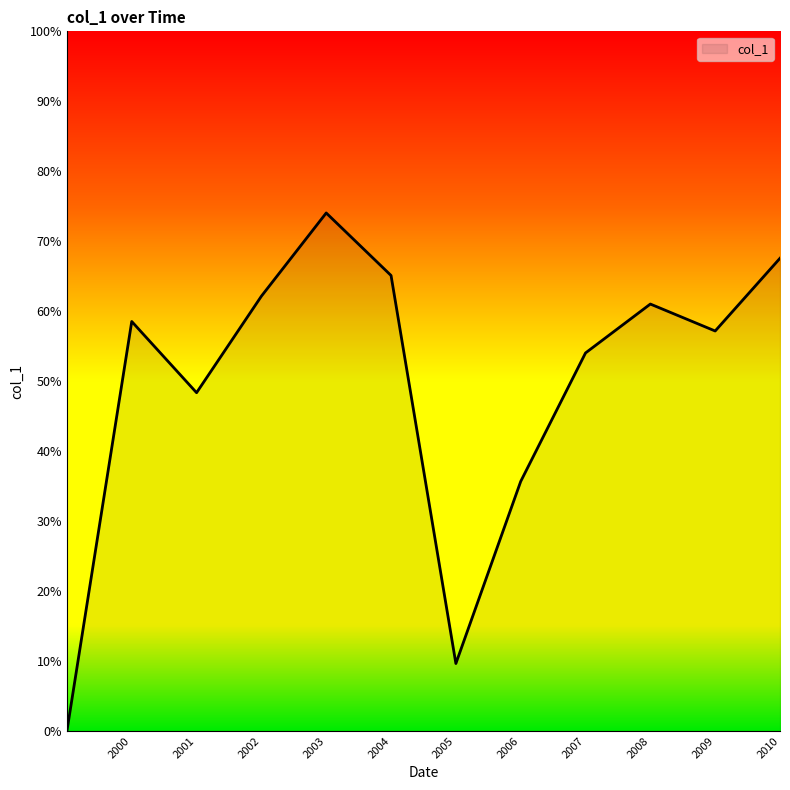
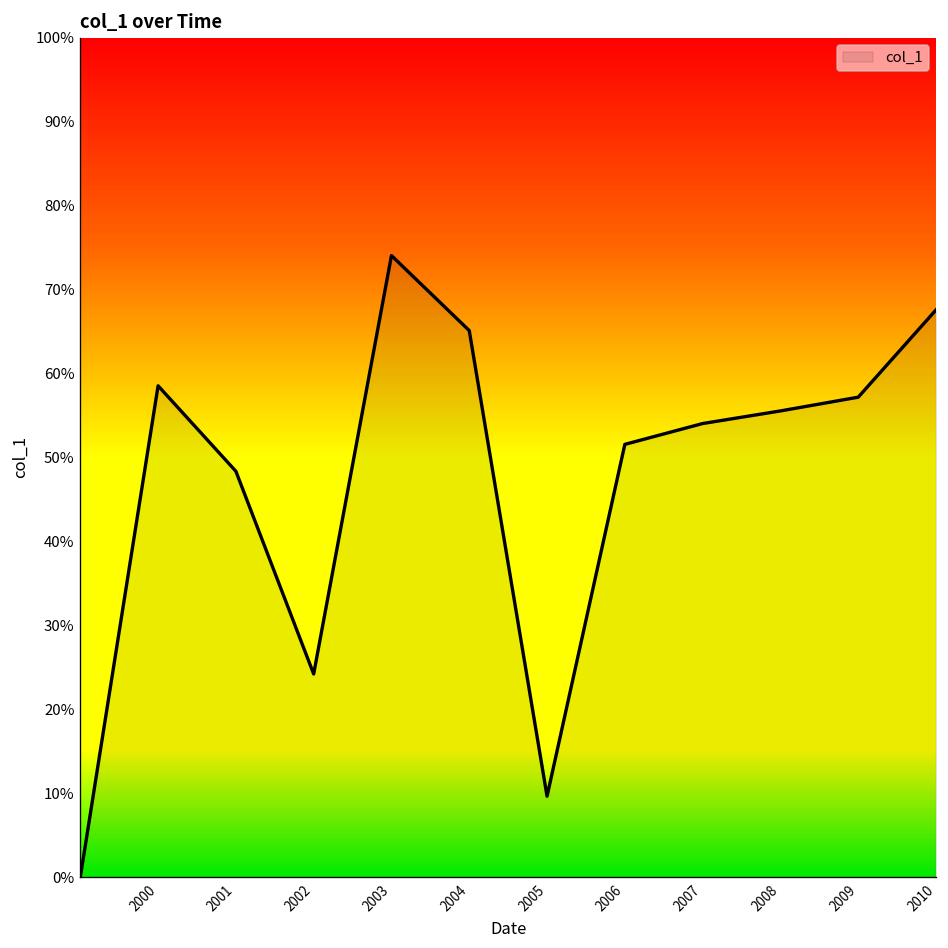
  {
    "2000": "59%",
    "2001": "48%",
-   "2002": "62%",
+   "2002": "24%",
    "2003": "74%",
    "2004": "65%",
    "2005": "10%",
-   "2006": "36%",
+   "2006": "52%",
    "2007": "54%",
-   "2008": "61%",
+   "2008": "56%",
    "2009": "57%",
    "2010": "68%"
  }
